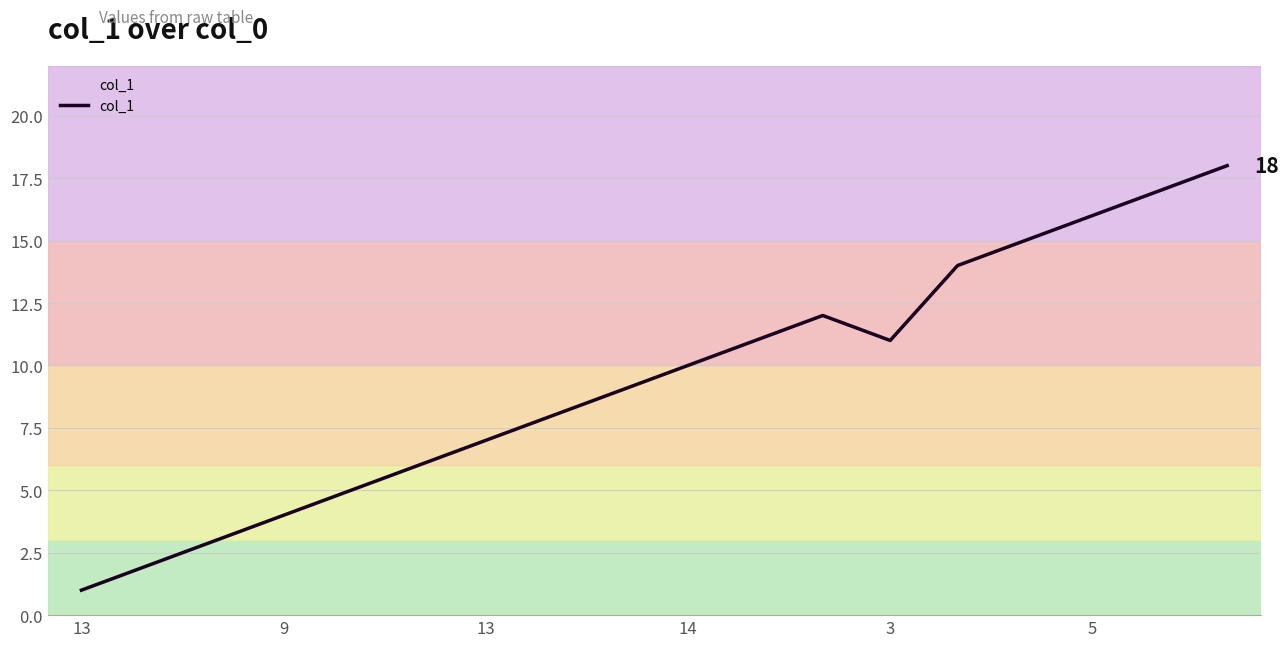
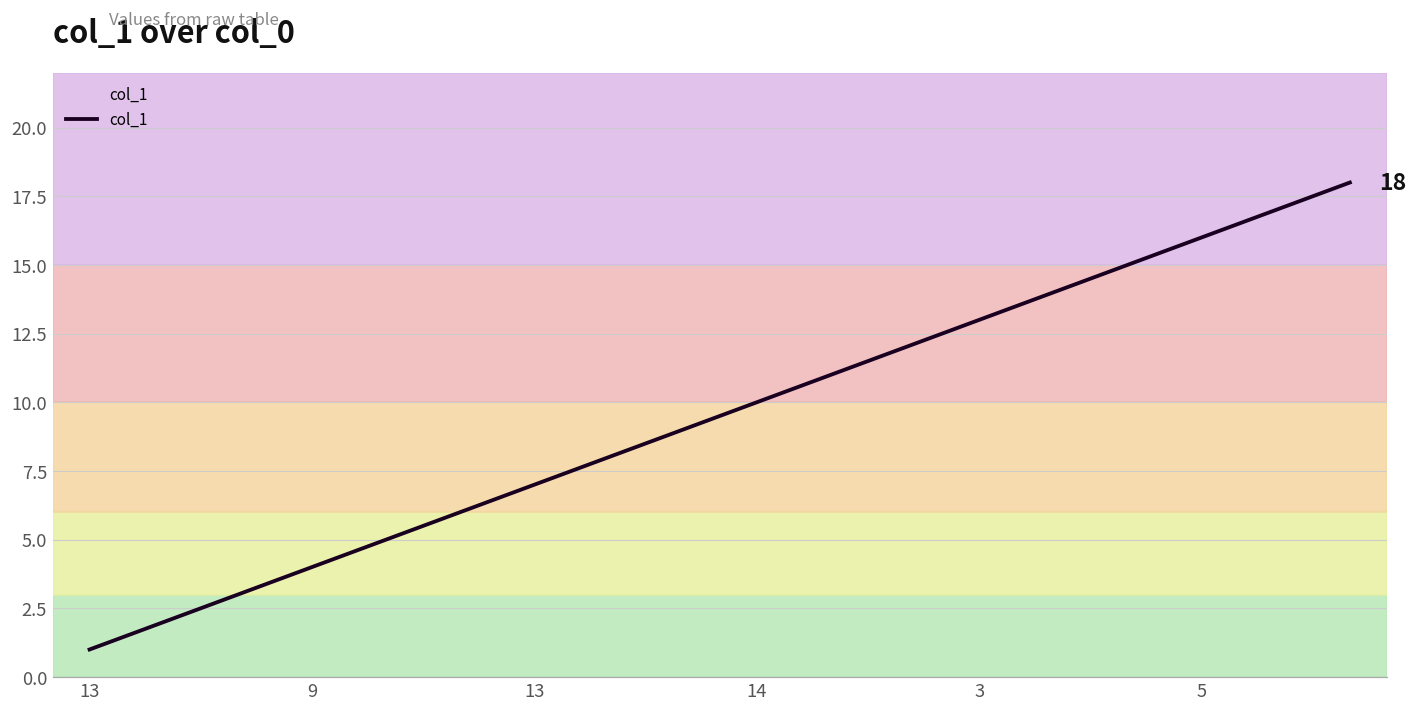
  {
    "9": 4,
-   "3": 11
+   "3": 13
  }
